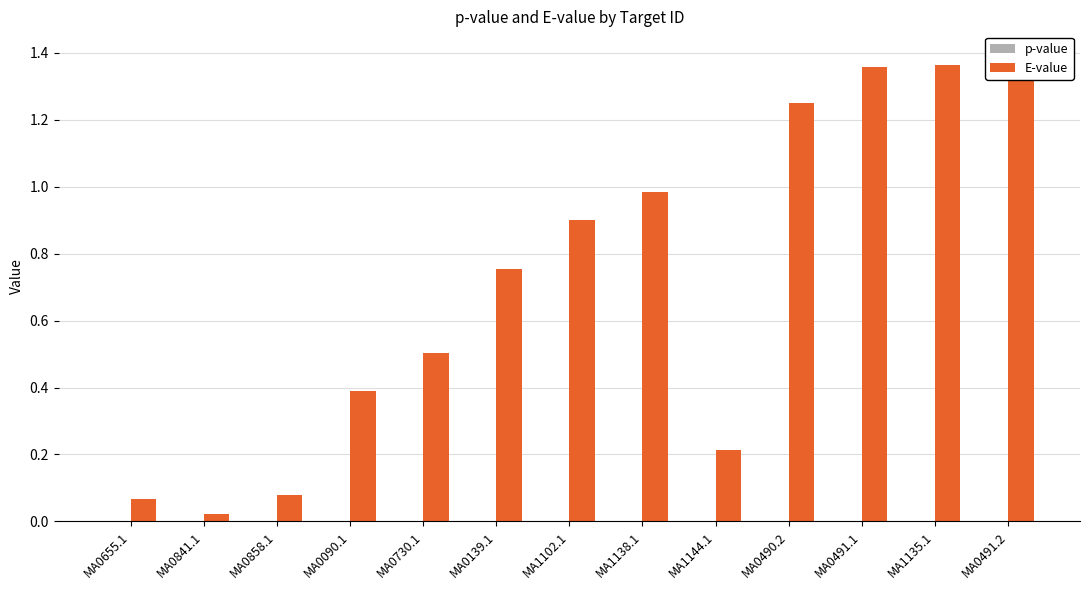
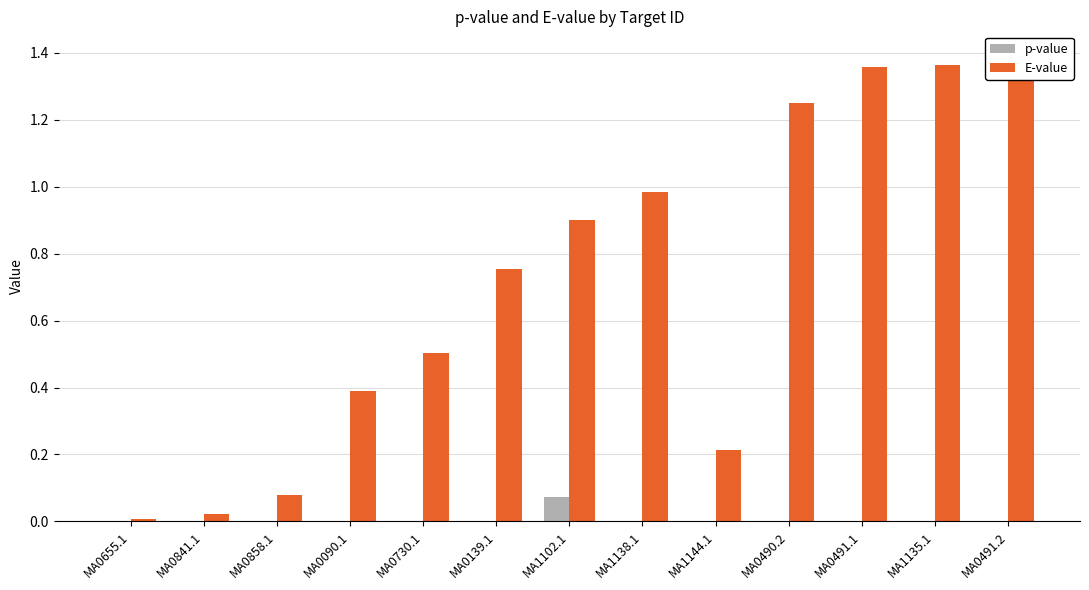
  {
    "p-value": {
-     "MA1102.1": 0.00
+     "MA1102.1": 0.07
    },
    "E-value": {
-     "MA0655.1": 0.07,
+     "MA0655.1": 0.01,
      "MA0841.1": 0.02,
      "MA0858.1": 0.08,
      "MA0090.1": 0.39,
      "MA0730.1": 0.50,
      "MA0139.1": 0.75,
      "MA1102.1": 0.90,
      "MA1138.1": 0.99,
      "MA1144.1": 0.21,
      "MA0490.2": 1.25,
      "MA0491.1": 1.36,
      "MA1135.1": 1.37
    }
  }
